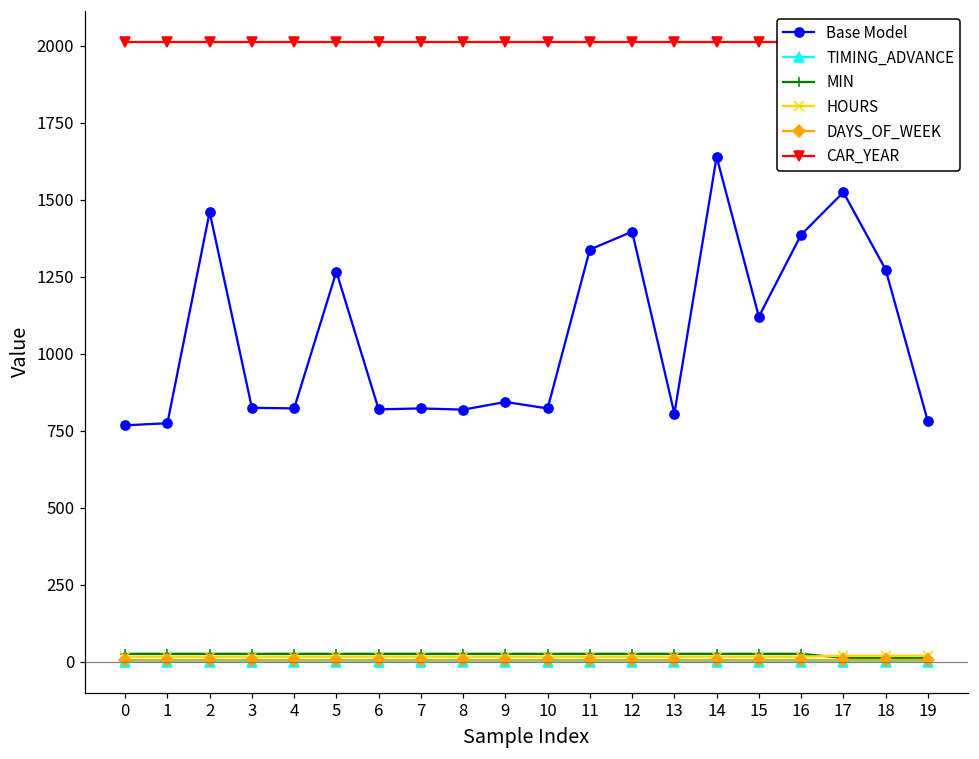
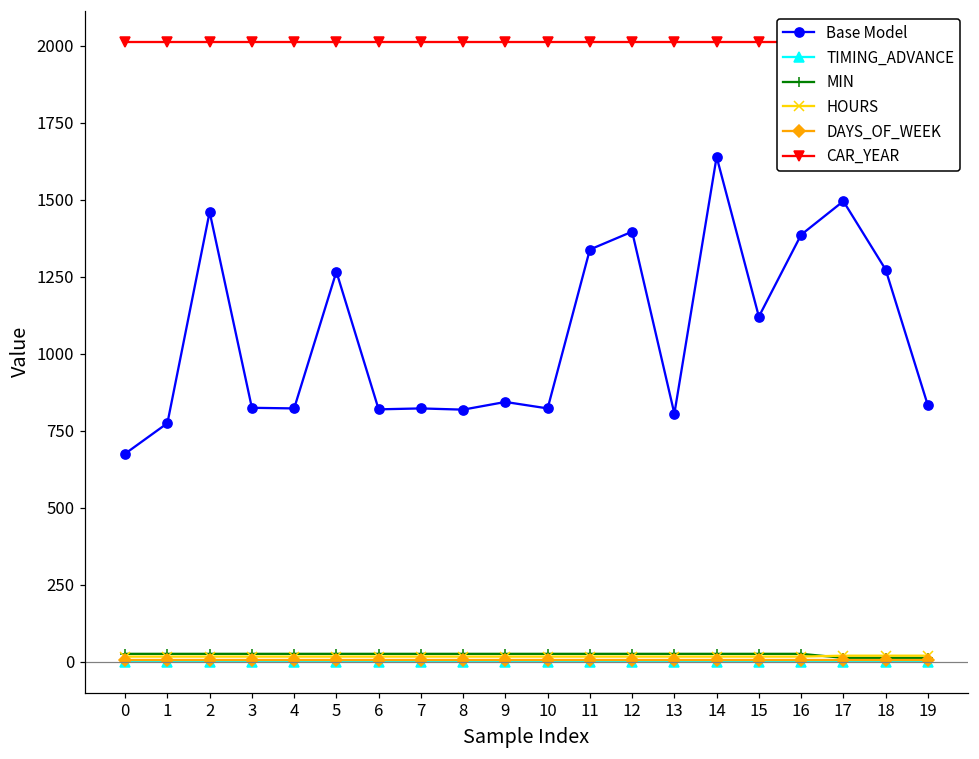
  {
    "Base Model": {
-     "0": 770,
+     "0": 680,
      "1": 780,
      "2": 1460,
      "3": 830,
      "4": 820,
      "5": 1270,
      "6": 820,
      "7": 820,
      "8": 820,
      "9": 840,
      "10": 820,
      "11": 1340,
      "12": 1400,
      "13": 810,
      "14": 1640,
      "15": 1120,
      "16": 1390,
-     "17": 1530,
+     "17": 1500,
      "18": 1270,
-     "19": 780
+     "19": 830
    },
    "CAR_YEAR": {
      "0": 2010,
      "1": 2010,
      "2": 2010,
      "3": 2010,
      "4": 2010,
      "5": 2010,
      "6": 2010,
      "7": 2010,
      "8": 2010,
      "9": 2010,
      "10": 2010,
      "11": 2010,
      "12": 2010,
      "13": 2010,
      "14": 2010,
      "15": 2010
    }
  }
